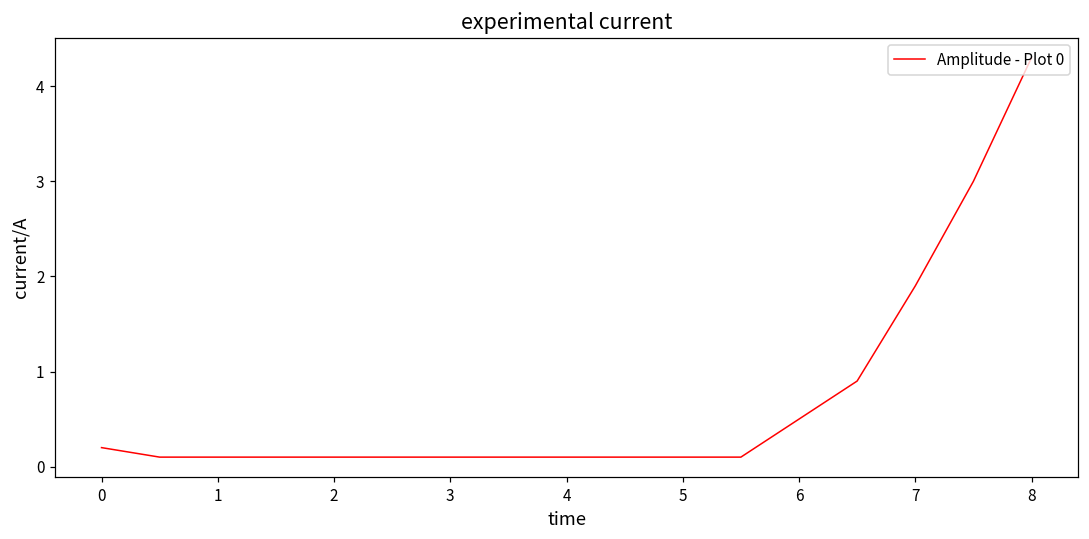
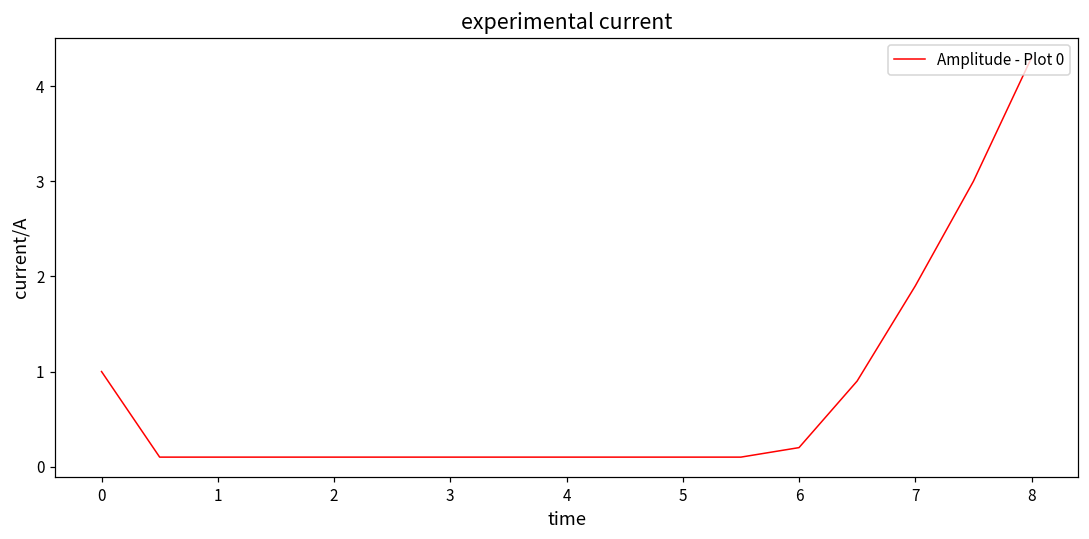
  {
-   "0": 0.2,
+   "0": 1.0,
    "1": 0.1,
    "2": 0.1,
    "3": 0.1,
    "4": 0.1,
    "5": 0.1,
-   "6": 0.5,
+   "6": 0.2,
    "7": 1.9
  }
